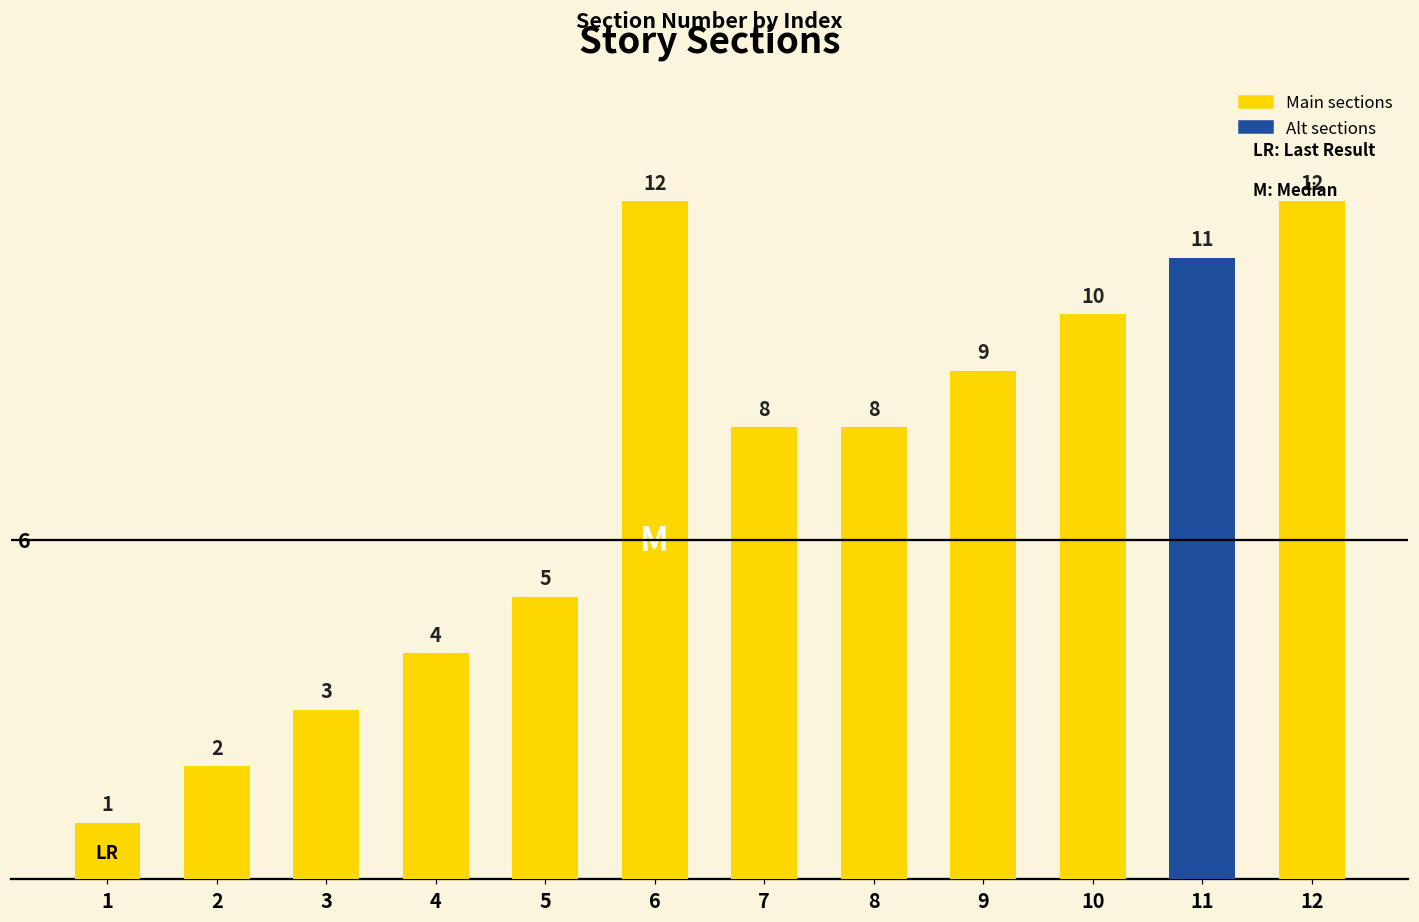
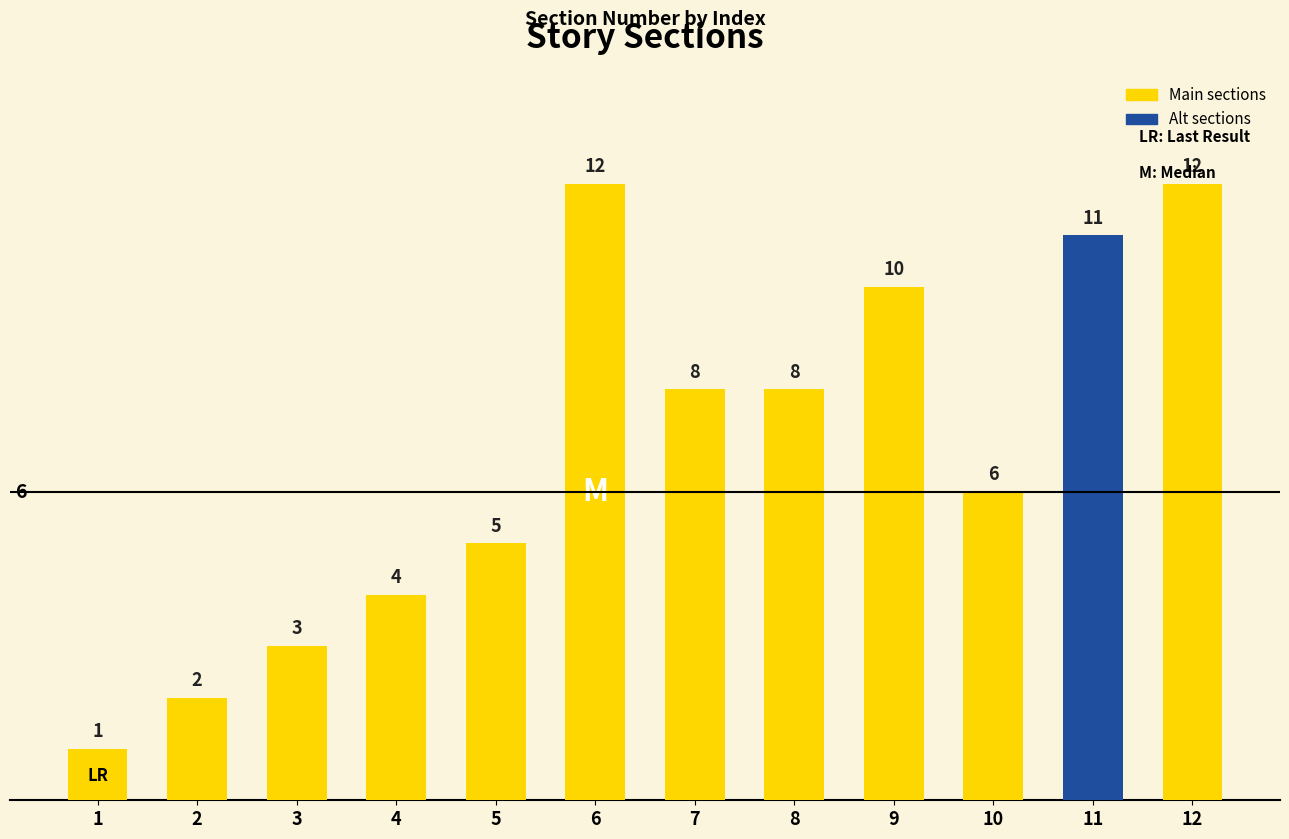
  {
    "1": 1,
    "2": 2,
    "3": 3,
    "4": 4,
    "5": 5,
    "6": 12,
    "7": 8,
    "8": 8,
-   "9": 9,
-   "10": 10,
+   "9": 10,
+   "10": 6,
    "11": 11,
    "12": 12
  }
